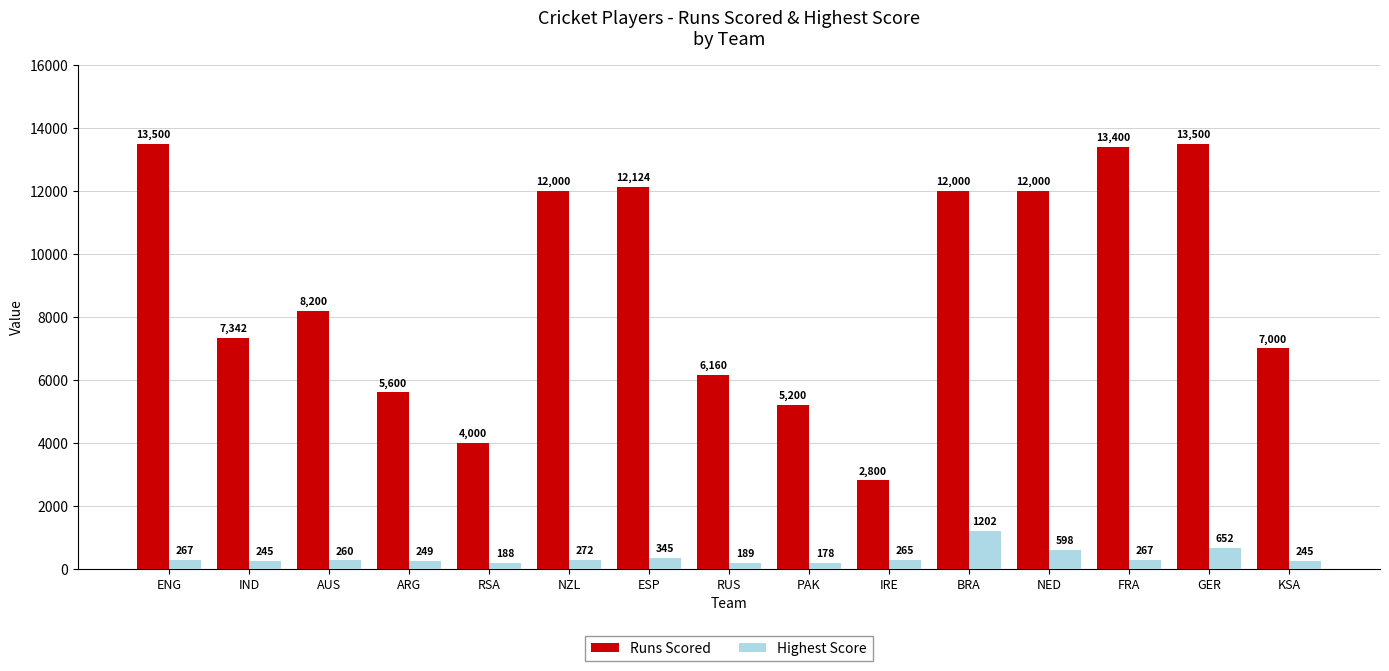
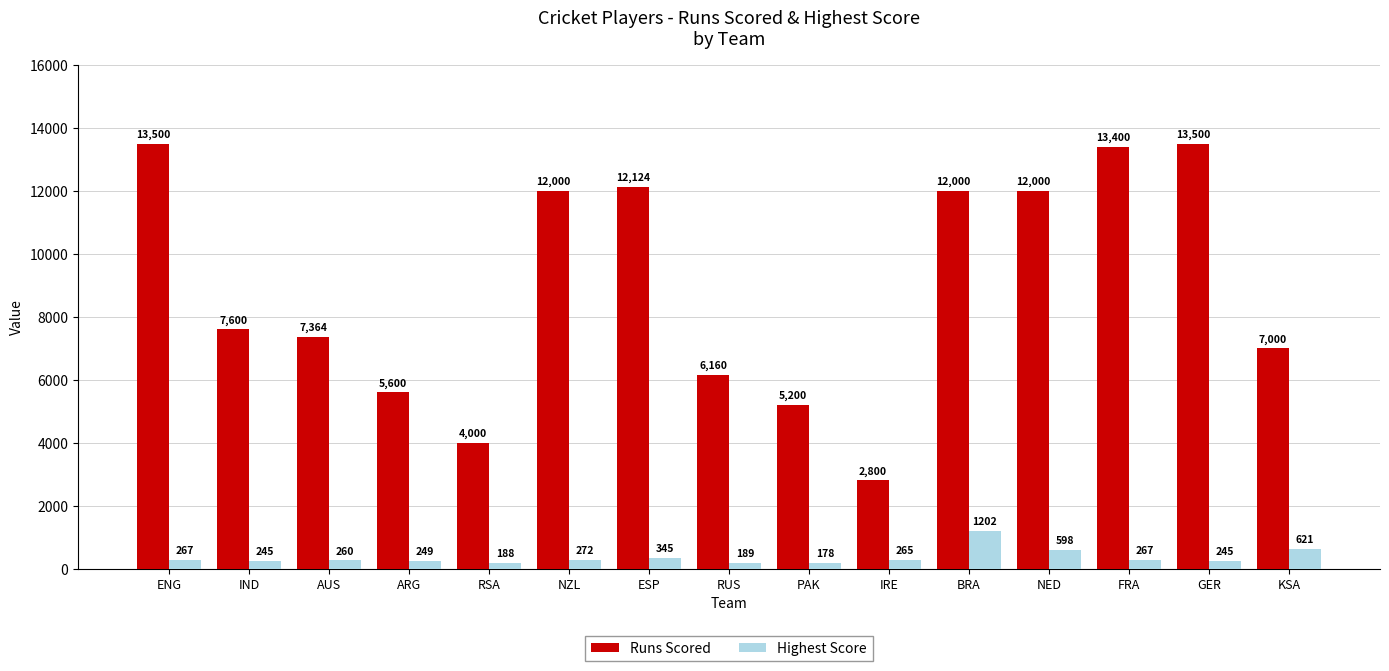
  {
    "Runs Scored": {
      "ENG": "13,500",
-     "IND": "7,342",
-     "AUS": "8,200",
+     "IND": "7,600",
+     "AUS": "7,364",
      "ARG": "5,600",
      "RSA": "4,000",
      "NZL": "12,000",
      "ESP": "12,124",
      "RUS": "6,160",
      "PAK": "5,200",
      "IRE": "2,800",
      "BRA": "12,000",
      "NED": "12,000",
      "FRA": "13,400",
      "GER": "13,500",
      "KSA": "7,000"
    },
    "Highest Score": {
      "ENG": "267",
      "IND": "245",
      "AUS": "260",
      "ARG": "249",
      "RSA": "188",
      "NZL": "272",
      "ESP": "345",
      "RUS": "189",
      "PAK": "178",
      "IRE": "265",
      "BRA": "1202",
      "NED": "598",
      "FRA": "267",
-     "GER": "652",
-     "KSA": "245"
+     "GER": "245",
+     "KSA": "621"
    }
  }
